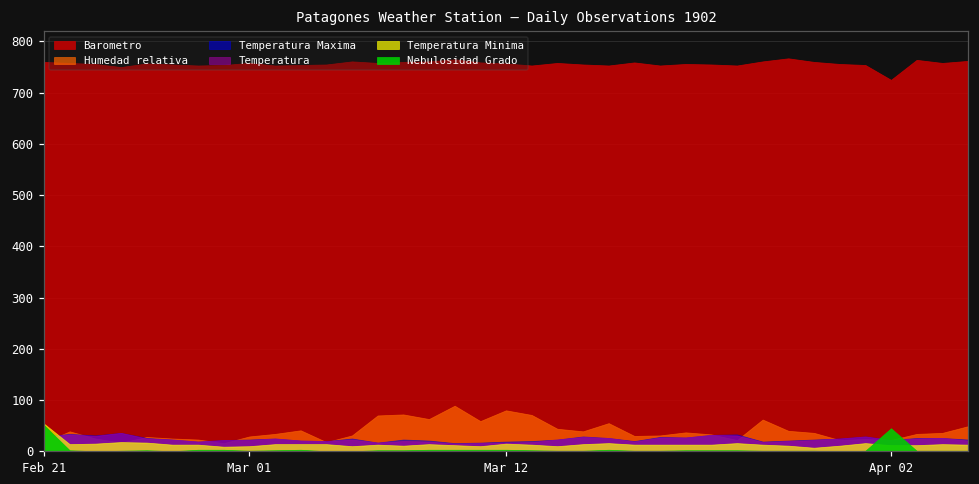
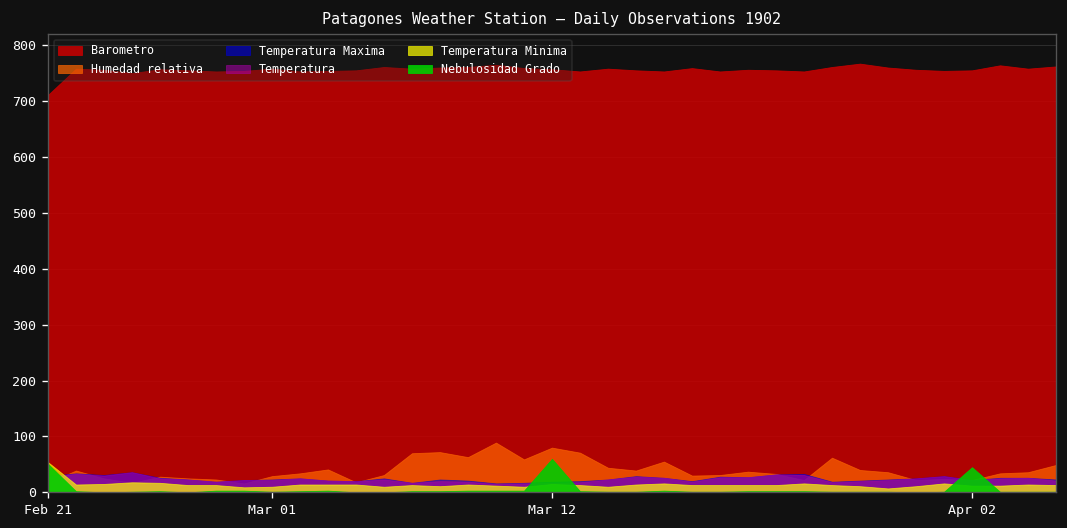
  {
    "Barometro": {
-     "Feb 21": 760,
-     "Apr 02": 730
+     "Feb 21": 710,
+     "Apr 02": 760
    },
    "Humedad relativa": {
      "Feb 21": 20,
      "Mar 01": 30,
      "Mar 12": 80
    },
    "Temperatura Minima": {
      "Mar 01": 10,
      "Apr 02": 10
    },
    "Nebulosidad Grado": {
-     "Mar 12": 0,
+     "Mar 12": 60,
      "Apr 02": 50
    }
  }
